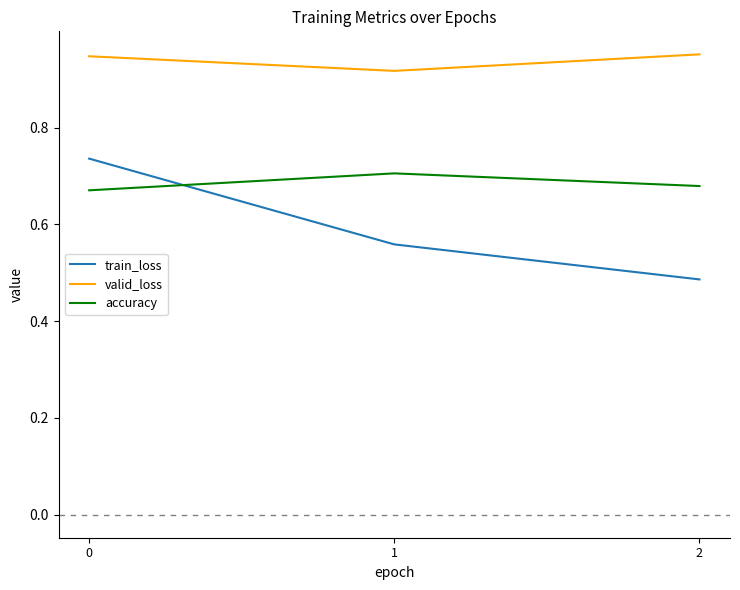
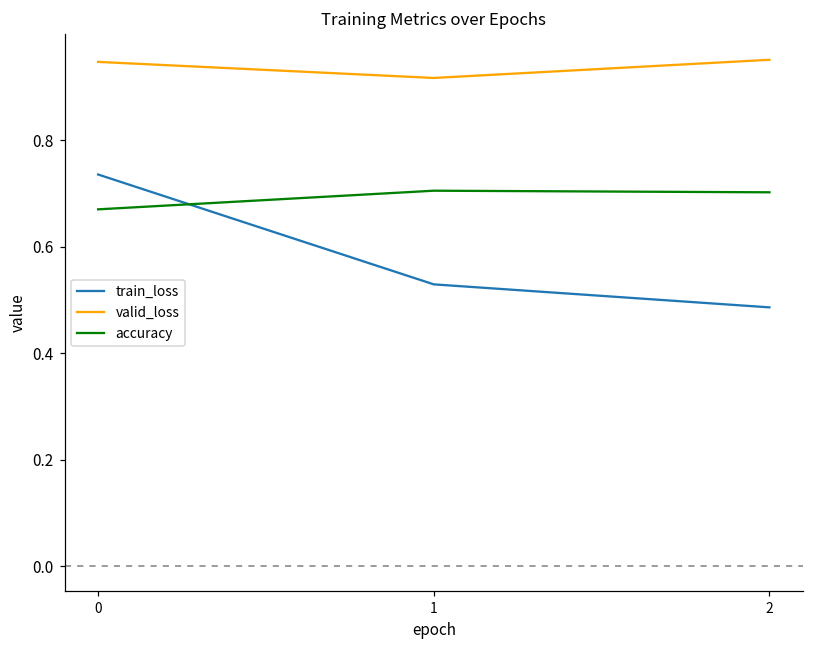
  {
    "train_loss": {
      "0": 0.74,
-     "1": 0.56,
+     "1": 0.53,
      "2": 0.49
    },
    "valid_loss": {
      "0": 0.95,
      "1": 0.92,
      "2": 0.95
    },
    "accuracy": {
      "0": 0.67,
      "1": 0.71,
-     "2": 0.68
+     "2": 0.70
    }
  }
